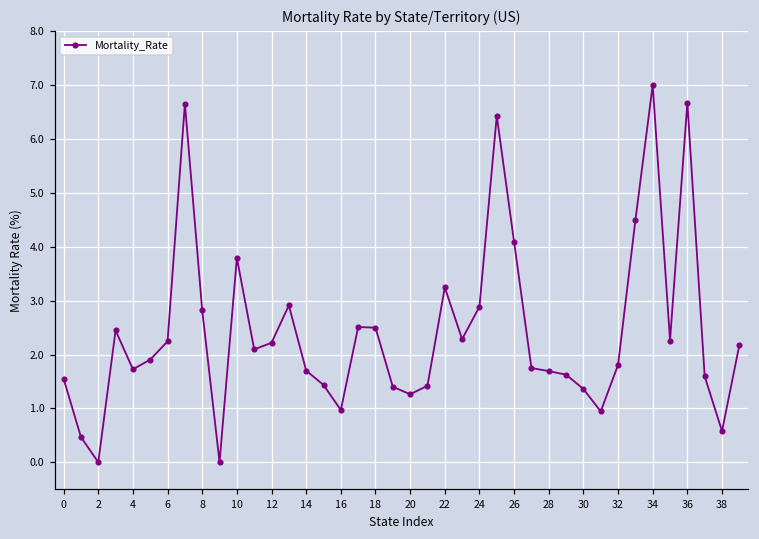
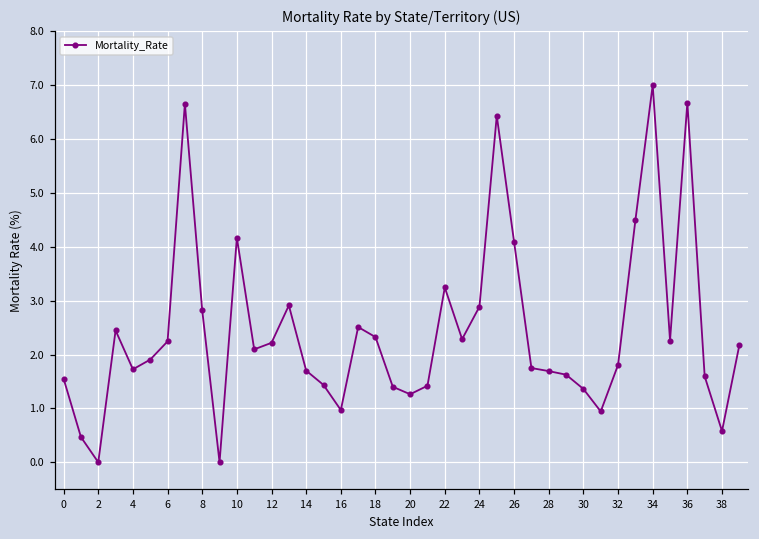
  {
    "0": 1.6,
    "2": 0.0,
    "4": 1.7,
    "6": 2.2,
    "8": 2.8,
-   "10": 3.8,
+   "10": 4.2,
    "12": 2.2,
    "14": 1.7,
    "16": 1.0,
-   "18": 2.5,
+   "18": 2.3,
    "20": 1.3,
    "22": 3.2,
    "24": 2.9,
    "26": 4.1,
    "28": 1.7,
    "30": 1.4,
    "32": 1.8,
    "34": 7.0,
    "36": 6.7,
    "38": 0.6
  }
